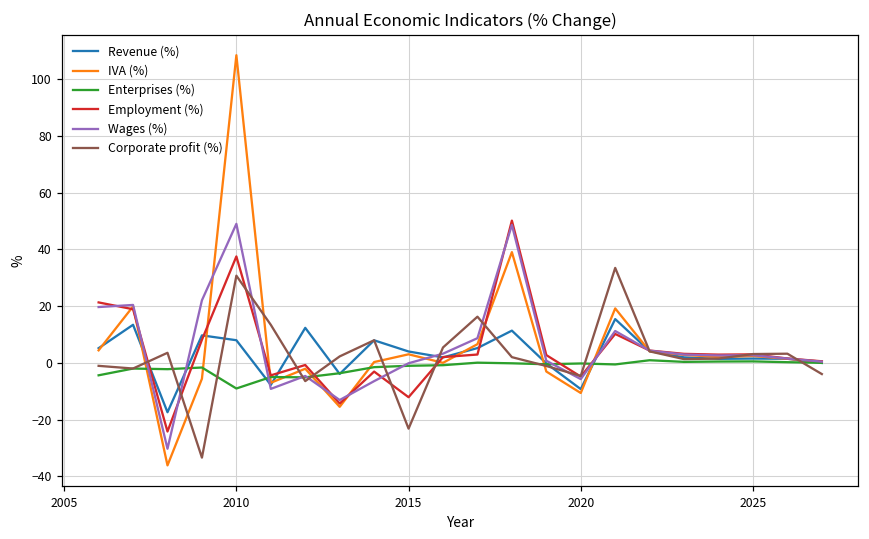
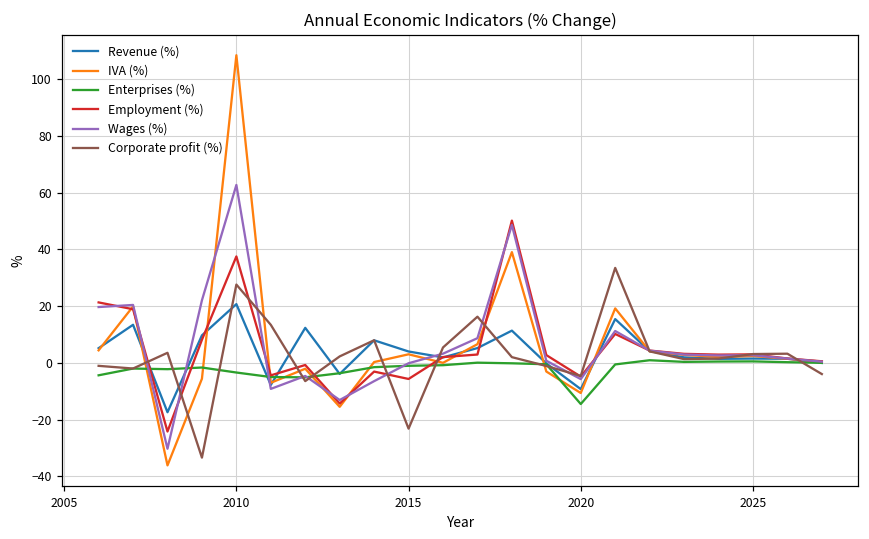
  {
    "Revenue (%)": {
-     "2010": 8,
+     "2010": 21,
      "2015": 4,
      "2020": -9
    },
    "IVA (%)": {
      "2010": 108,
      "2015": 3,
      "2020": -11
    },
    "Enterprises (%)": {
-     "2010": -9,
-     "2020": 0
+     "2010": -3,
+     "2020": -15
    },
    "Employment (%)": {
      "2010": 37,
-     "2015": -12
+     "2015": -6
    },
    "Wages (%)": {
-     "2010": 49
+     "2010": 63
    },
    "Corporate profit (%)": {
-     "2010": 31,
+     "2010": 28,
      "2015": -23
    }
  }
